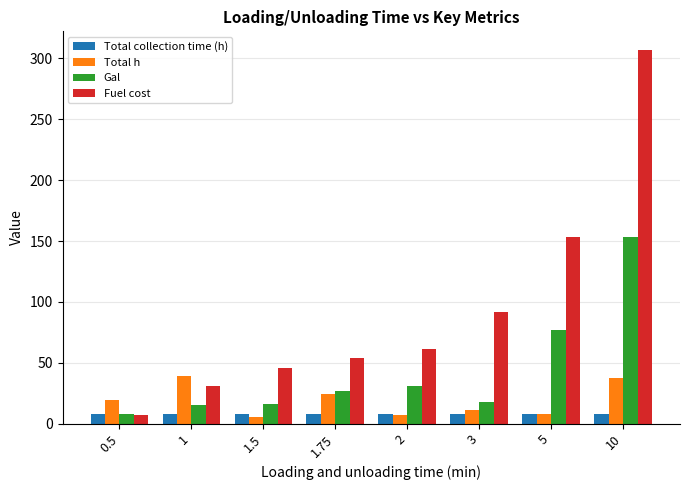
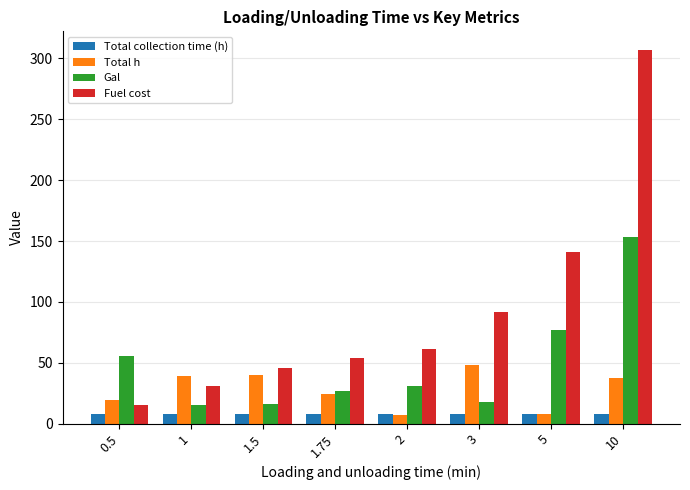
  {
    "Total collection time (h)": {
      "0.5": 8,
      "1": 8,
      "1.5": 8,
      "1.75": 8,
      "2": 8,
      "3": 8,
      "5": 8,
      "10": 8
    },
    "Total h": {
      "0.5": 20,
      "1": 39,
-     "1.5": 6,
+     "1.5": 40,
      "1.75": 24,
      "2": 7,
-     "3": 11,
+     "3": 48,
      "5": 8,
      "10": 37
    },
    "Gal": {
-     "0.5": 8,
+     "0.5": 55,
      "1": 15,
      "1.5": 16,
      "1.75": 27,
      "2": 31,
      "3": 18,
      "5": 77,
      "10": 153
    },
    "Fuel cost": {
-     "0.5": 7,
+     "0.5": 15,
      "1": 31,
      "1.5": 46,
      "1.75": 54,
      "2": 61,
      "3": 92,
-     "5": 153,
+     "5": 141,
      "10": 307
    }
  }
